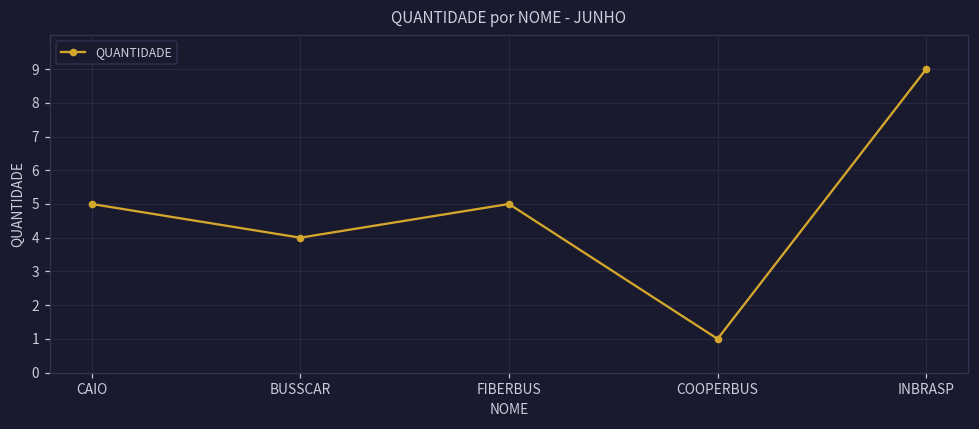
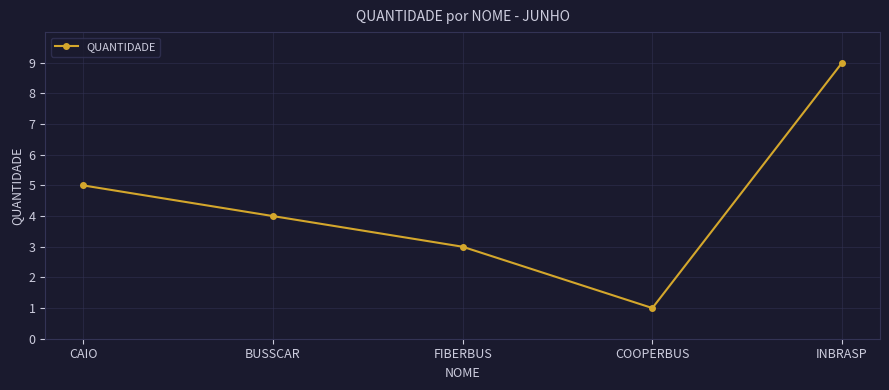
  {
    "CAIO": 5,
    "BUSSCAR": 4,
-   "FIBERBUS": 5,
+   "FIBERBUS": 3,
    "COOPERBUS": 1,
    "INBRASP": 9
  }
